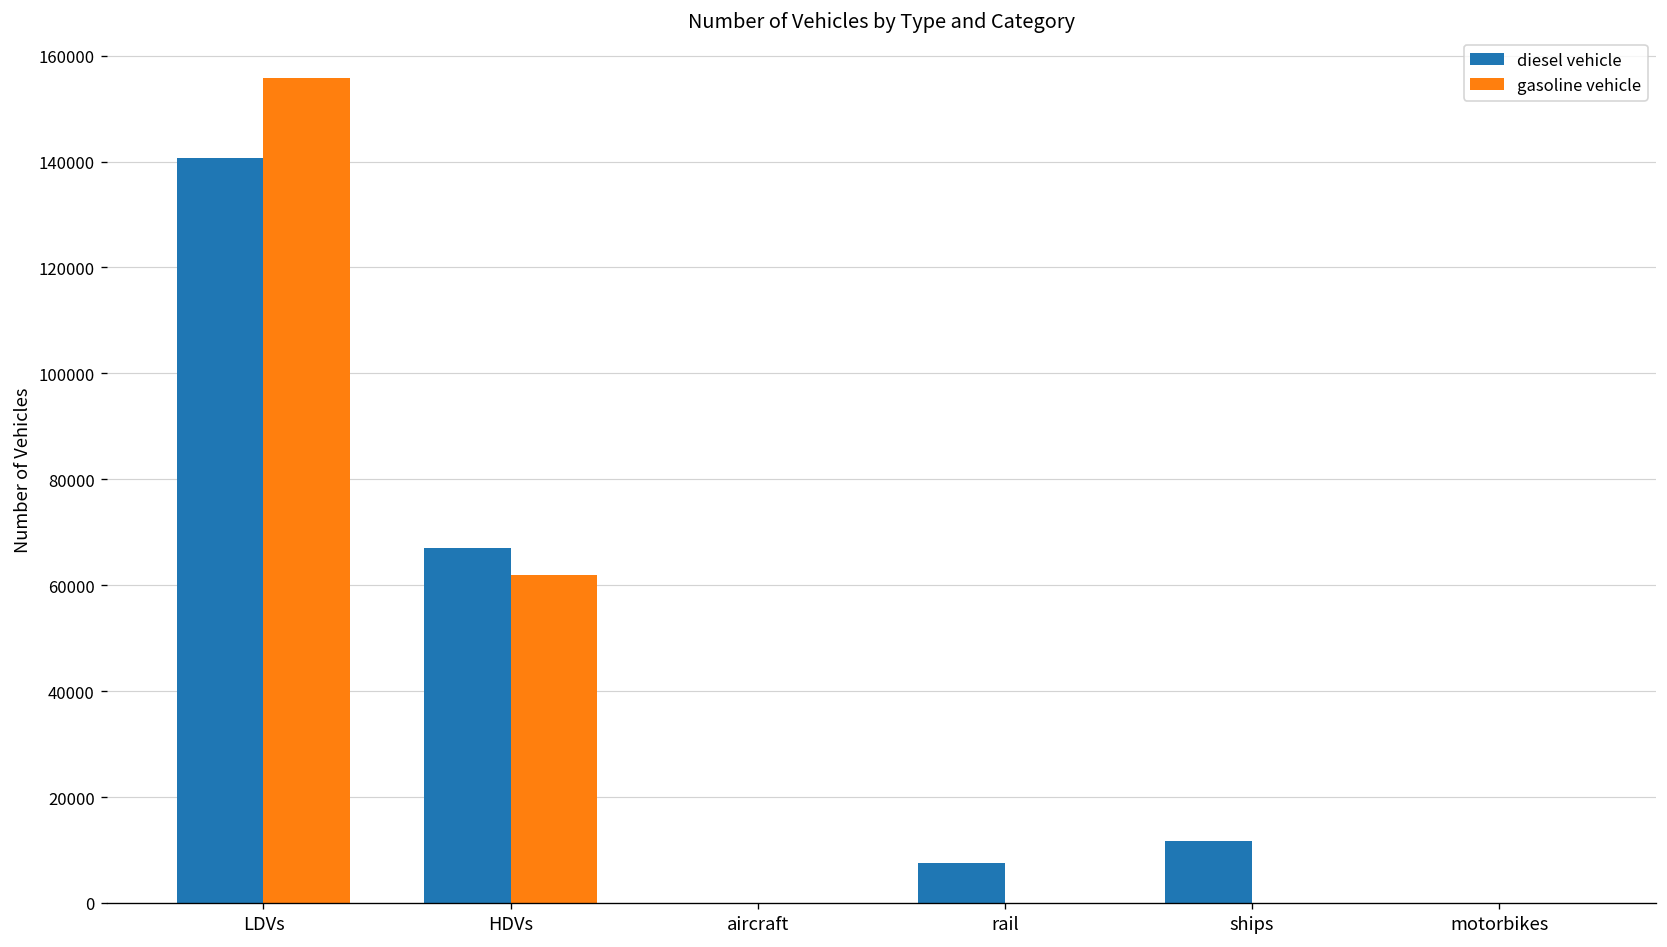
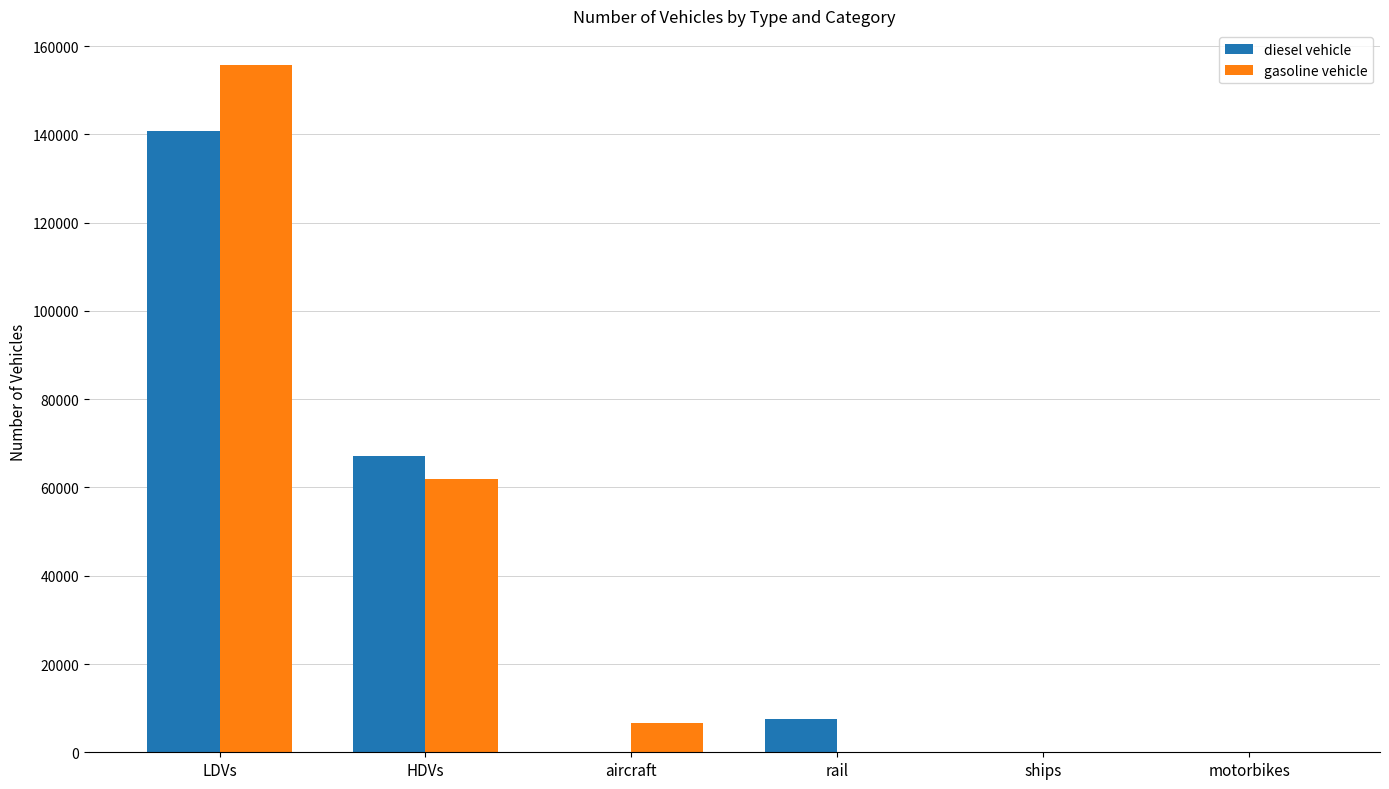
  {
    "diesel vehicle": {
      "LDVs": 141000,
      "HDVs": 67000,
      "aircraft": 0,
      "rail": 8000,
-     "ships": 12000,
+     "ships": 0,
      "motorbikes": 0
    },
    "gasoline vehicle": {
      "LDVs": 156000,
      "HDVs": 62000,
-     "aircraft": 0,
+     "aircraft": 7000,
      "rail": 0,
      "ships": 0,
      "motorbikes": 0
    }
  }
